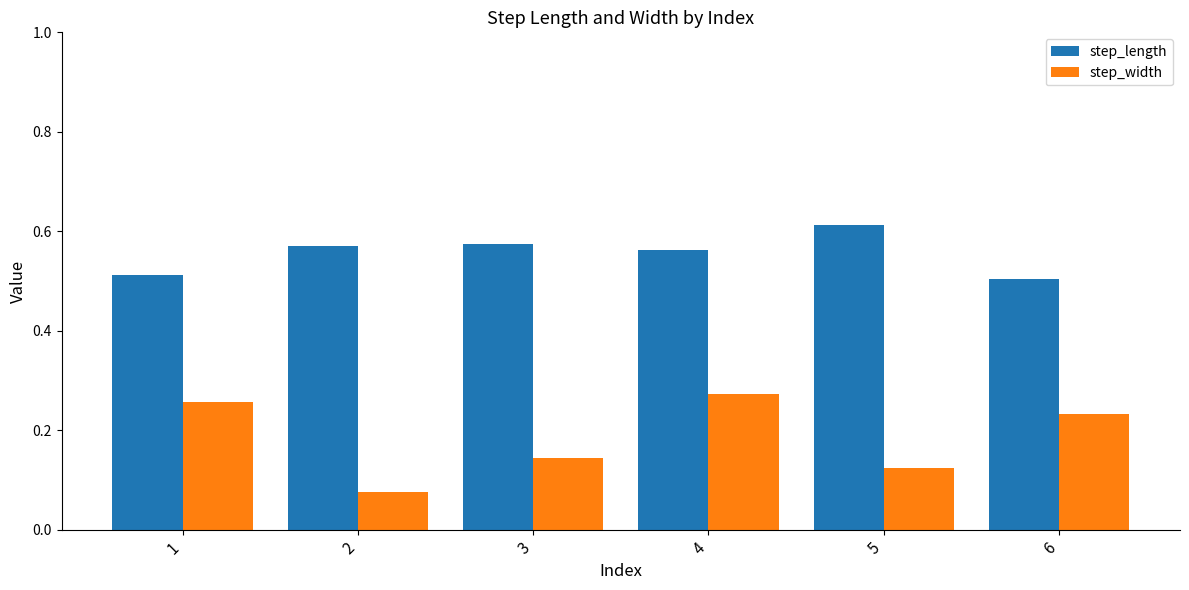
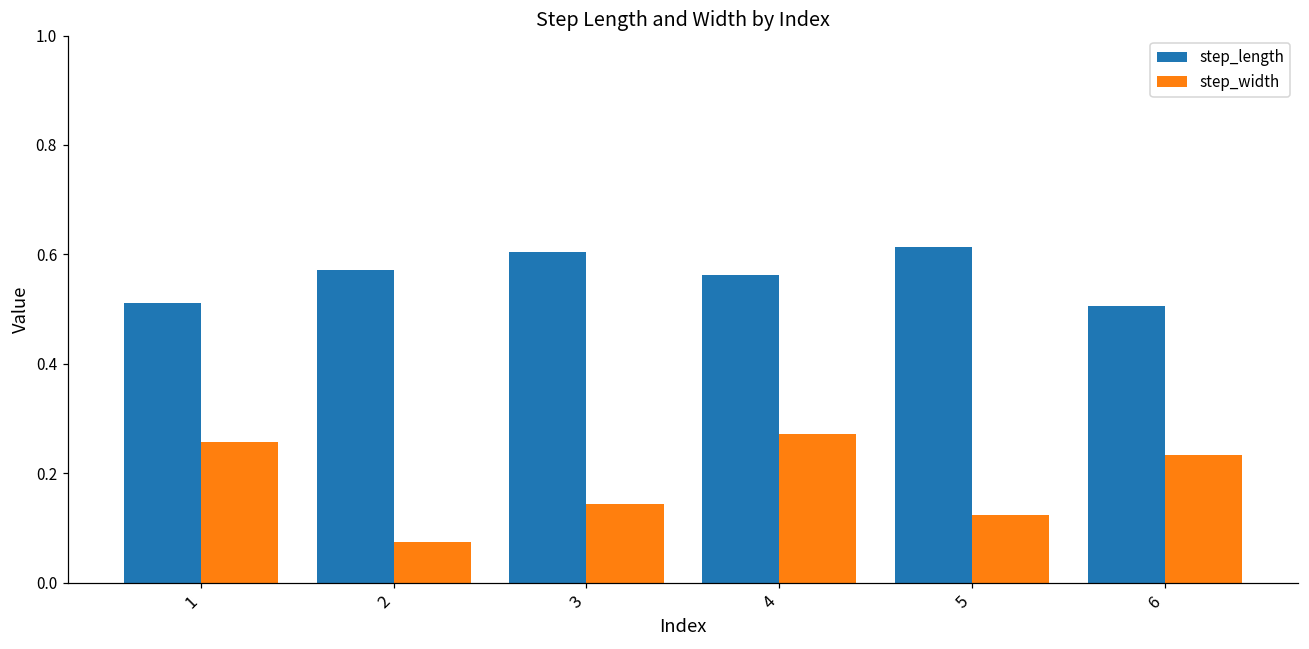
  {
    "step_length": {
      "1": 0.51,
      "2": 0.57,
-     "3": 0.57,
+     "3": 0.61,
      "4": 0.56,
      "5": 0.61,
      "6": 0.50
    },
    "step_width": {
      "1": 0.26,
      "2": 0.07,
      "3": 0.14,
      "4": 0.27,
      "5": 0.12,
      "6": 0.23
    }
  }
